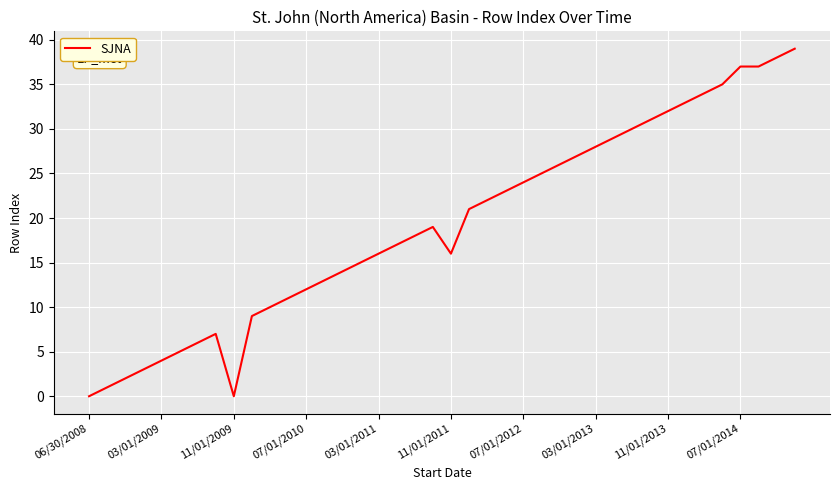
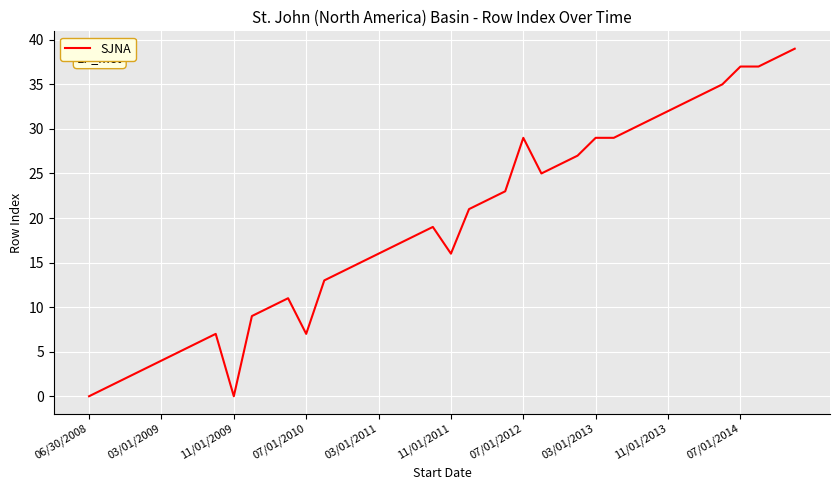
  {
    "06/30/2008": 0,
    "03/01/2009": 4,
    "11/01/2009": 0,
-   "07/01/2010": 12,
+   "07/01/2010": 7,
    "03/01/2011": 16,
    "11/01/2011": 16,
-   "07/01/2012": 24,
-   "03/01/2013": 28,
+   "07/01/2012": 29,
+   "03/01/2013": 29,
    "11/01/2013": 32,
    "07/01/2014": 37
  }
